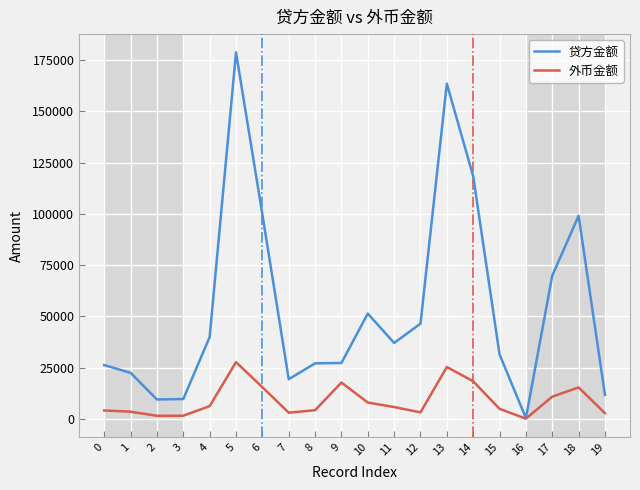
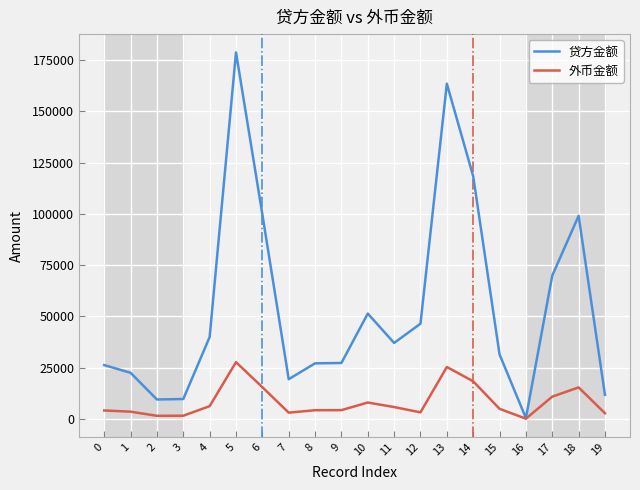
  {
    "贷方金额": {
      "0": 26000,
      "1": 22000,
      "2": 9000,
      "3": 10000,
      "4": 40000,
      "5": 179000,
      "6": 100000,
      "7": 19000,
      "8": 27000,
      "9": 27000,
      "10": 51000,
      "11": 37000,
      "12": 46000,
      "13": 164000,
      "14": 118000,
      "15": 31000,
      "17": 70000,
      "18": 99000,
      "19": 12000
    },
    "外币金额": {
      "0": 4000,
      "1": 3000,
      "2": 1000,
      "3": 1000,
      "4": 6000,
      "5": 28000,
      "6": 15000,
      "7": 3000,
      "8": 4000,
-     "9": 18000,
+     "9": 4000,
      "10": 8000,
      "11": 6000,
      "12": 3000,
      "13": 25000,
      "14": 18000,
      "15": 5000,
      "17": 11000,
      "18": 15000,
      "19": 3000
    }
  }
